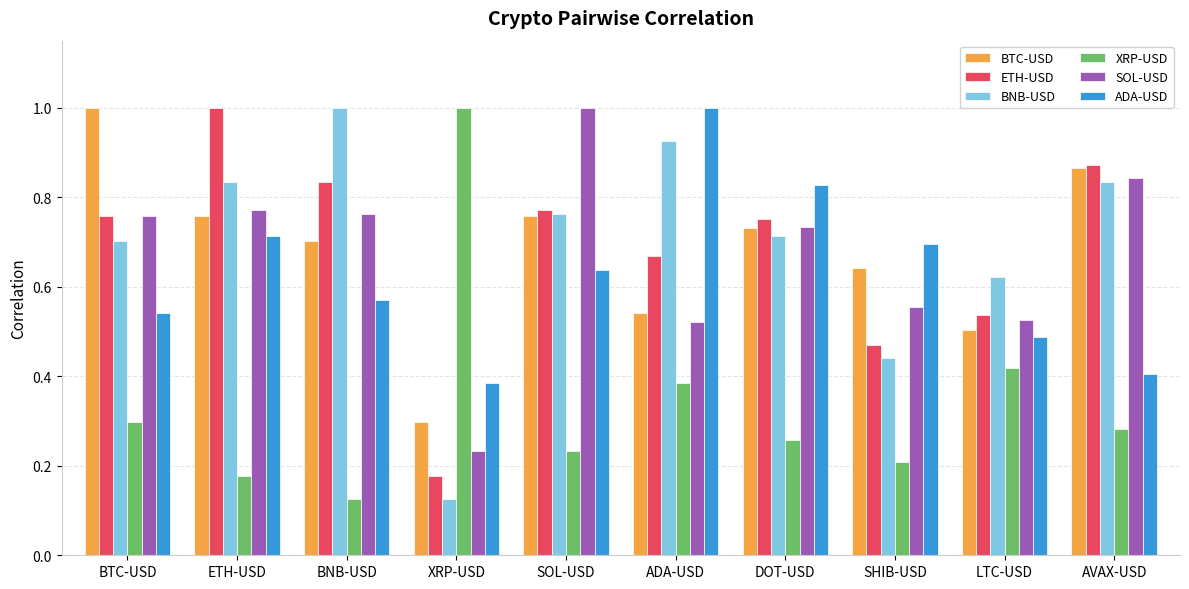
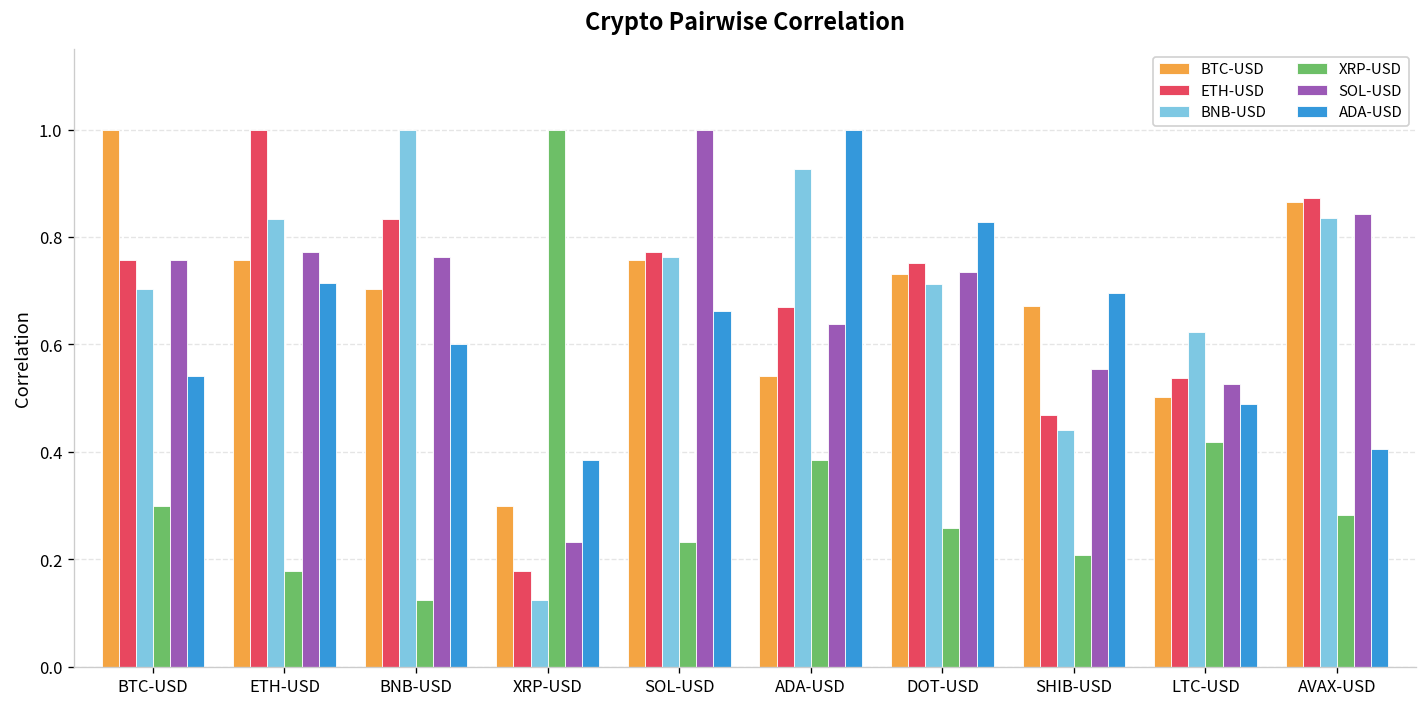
  {
    "BTC-USD": {
      "BTC-USD": 1.00,
      "ETH-USD": 0.76,
      "BNB-USD": 0.70,
      "XRP-USD": 0.30,
      "SOL-USD": 0.76,
      "ADA-USD": 0.54,
      "DOT-USD": 0.73,
-     "SHIB-USD": 0.64,
+     "SHIB-USD": 0.67,
      "LTC-USD": 0.50,
      "AVAX-USD": 0.86
    },
    "ETH-USD": {
      "BTC-USD": 0.76,
      "ETH-USD": 1.00,
      "BNB-USD": 0.83,
      "XRP-USD": 0.18,
      "SOL-USD": 0.77,
      "ADA-USD": 0.67,
      "DOT-USD": 0.75,
      "SHIB-USD": 0.47,
      "LTC-USD": 0.54,
      "AVAX-USD": 0.87
    },
    "BNB-USD": {
      "BTC-USD": 0.70,
      "ETH-USD": 0.83,
      "BNB-USD": 1.00,
      "XRP-USD": 0.12,
      "SOL-USD": 0.76,
      "ADA-USD": 0.93,
      "DOT-USD": 0.71,
      "SHIB-USD": 0.44,
      "LTC-USD": 0.62,
      "AVAX-USD": 0.83
    },
    "XRP-USD": {
      "BTC-USD": 0.30,
      "ETH-USD": 0.18,
      "BNB-USD": 0.12,
      "XRP-USD": 1.00,
      "SOL-USD": 0.23,
      "ADA-USD": 0.39,
      "DOT-USD": 0.26,
      "SHIB-USD": 0.21,
      "LTC-USD": 0.42,
      "AVAX-USD": 0.28
    },
    "SOL-USD": {
      "BTC-USD": 0.76,
      "ETH-USD": 0.77,
      "BNB-USD": 0.76,
      "XRP-USD": 0.23,
      "SOL-USD": 1.00,
-     "ADA-USD": 0.52,
+     "ADA-USD": 0.64,
      "DOT-USD": 0.73,
      "SHIB-USD": 0.55,
      "LTC-USD": 0.53,
      "AVAX-USD": 0.84
    },
    "ADA-USD": {
      "BTC-USD": 0.54,
      "ETH-USD": 0.71,
-     "BNB-USD": 0.57,
+     "BNB-USD": 0.60,
      "XRP-USD": 0.39,
-     "SOL-USD": 0.64,
+     "SOL-USD": 0.66,
      "ADA-USD": 1.00,
      "DOT-USD": 0.83,
      "SHIB-USD": 0.70,
      "LTC-USD": 0.49,
      "AVAX-USD": 0.40
    }
  }
